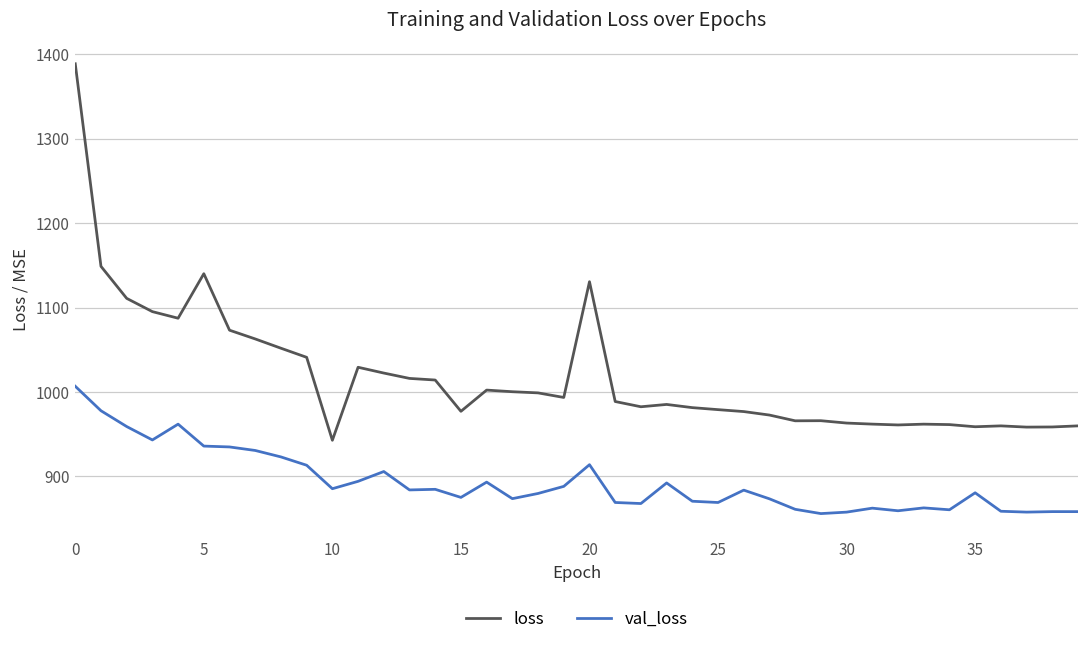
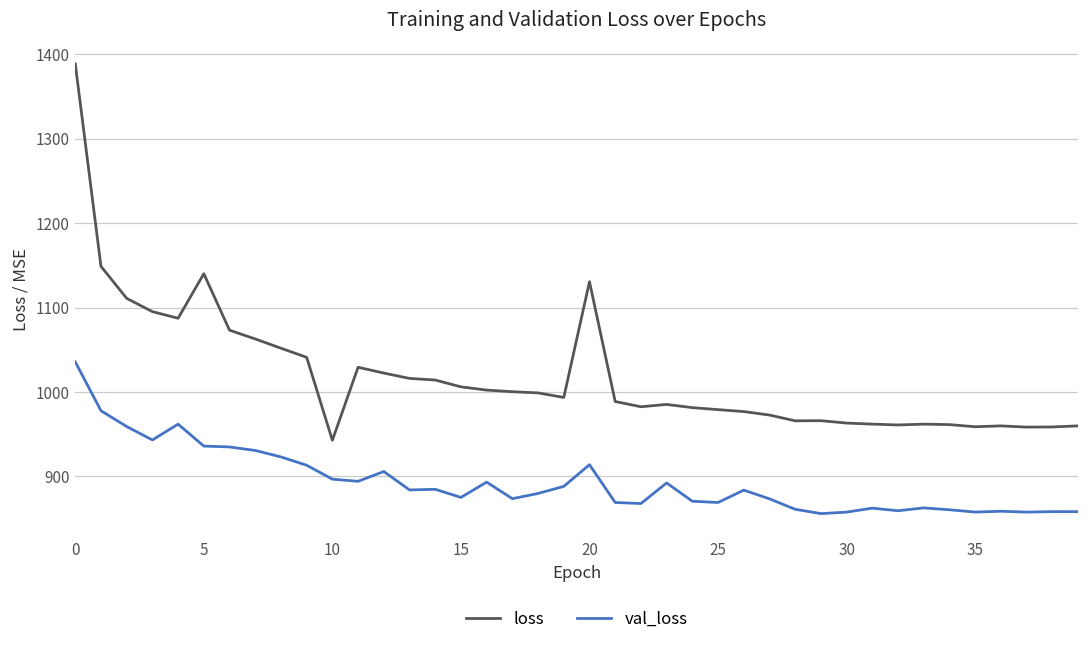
  {
    "loss": {
      "0": 1390,
      "5": 1140,
      "10": 940,
-     "15": 980,
+     "15": 1010,
      "20": 1130,
      "25": 980,
      "30": 960,
      "35": 960
    },
    "val_loss": {
-     "0": 1010,
+     "0": 1040,
      "5": 940,
-     "10": 890,
+     "10": 900,
      "15": 880,
      "20": 910,
      "25": 870,
      "30": 860,
-     "35": 880
+     "35": 860
    }
  }
